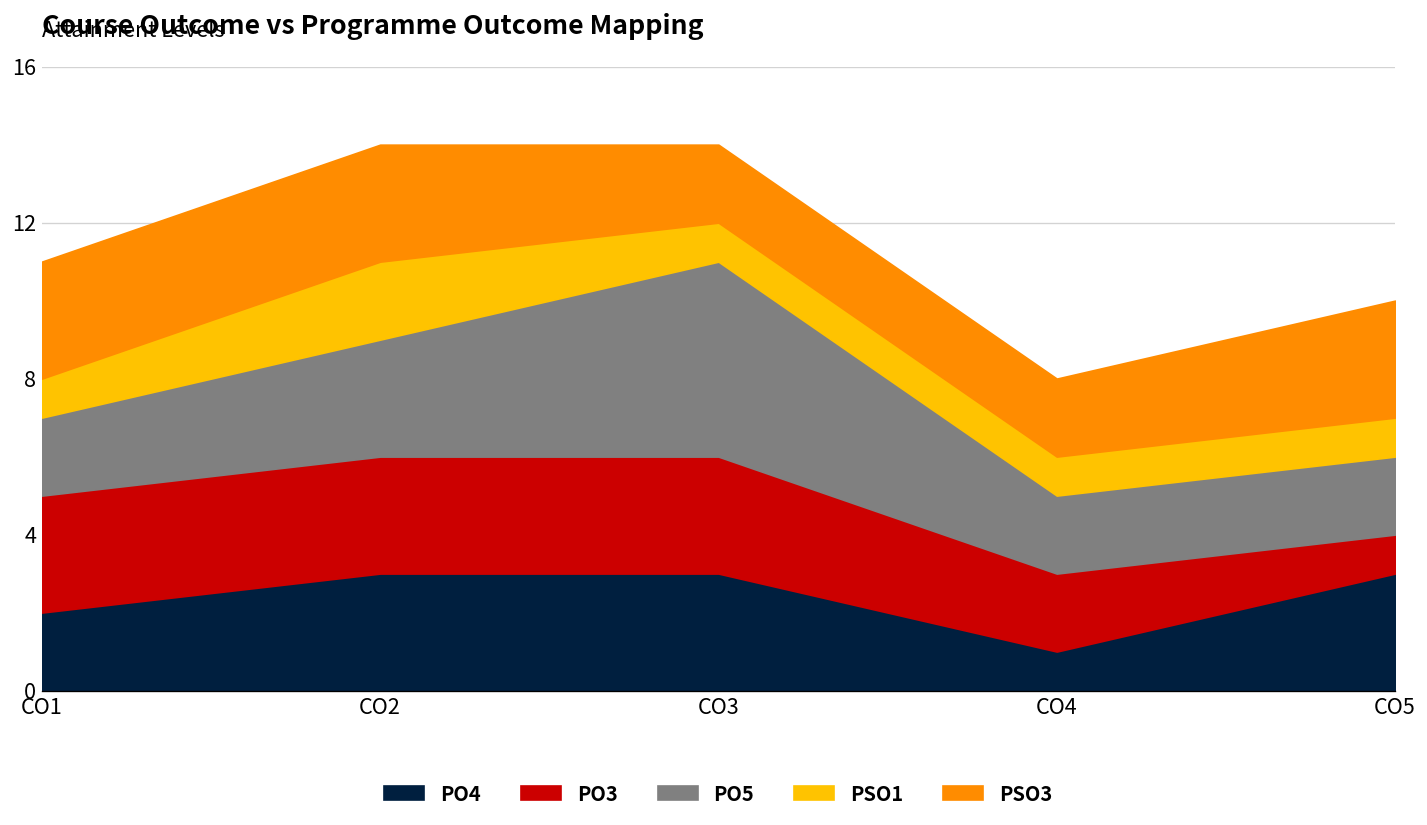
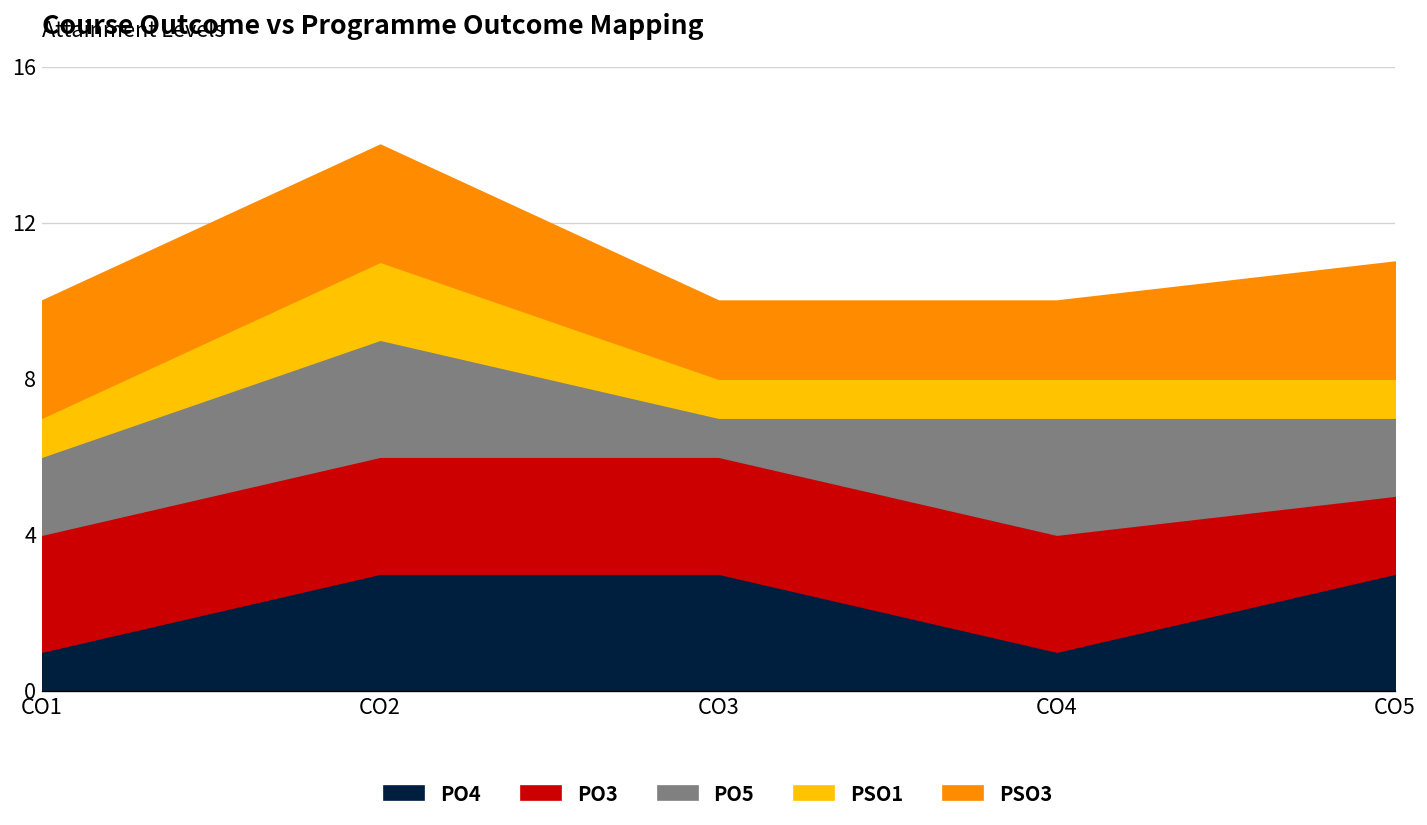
  {
    "PO4": {
-     "CO1": 2
+     "CO1": 1
    },
    "PO3": {
-     "CO4": 2,
-     "CO5": 1
+     "CO4": 3,
+     "CO5": 2
    },
    "PO5": {
-     "CO3": 5,
-     "CO4": 2
+     "CO3": 1,
+     "CO4": 3
    }
  }
